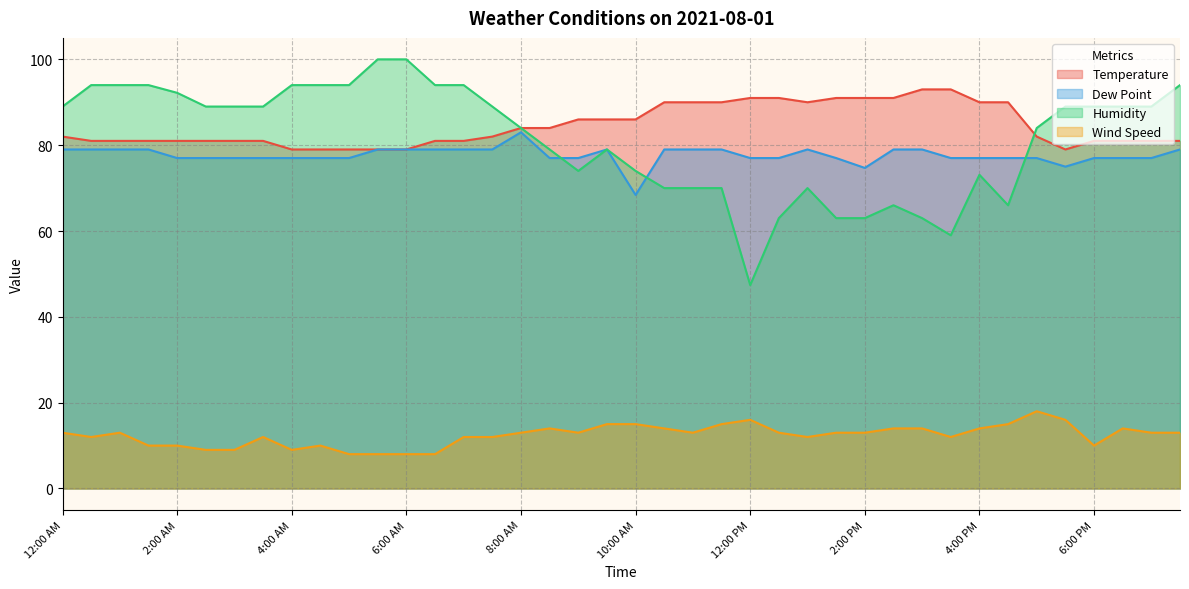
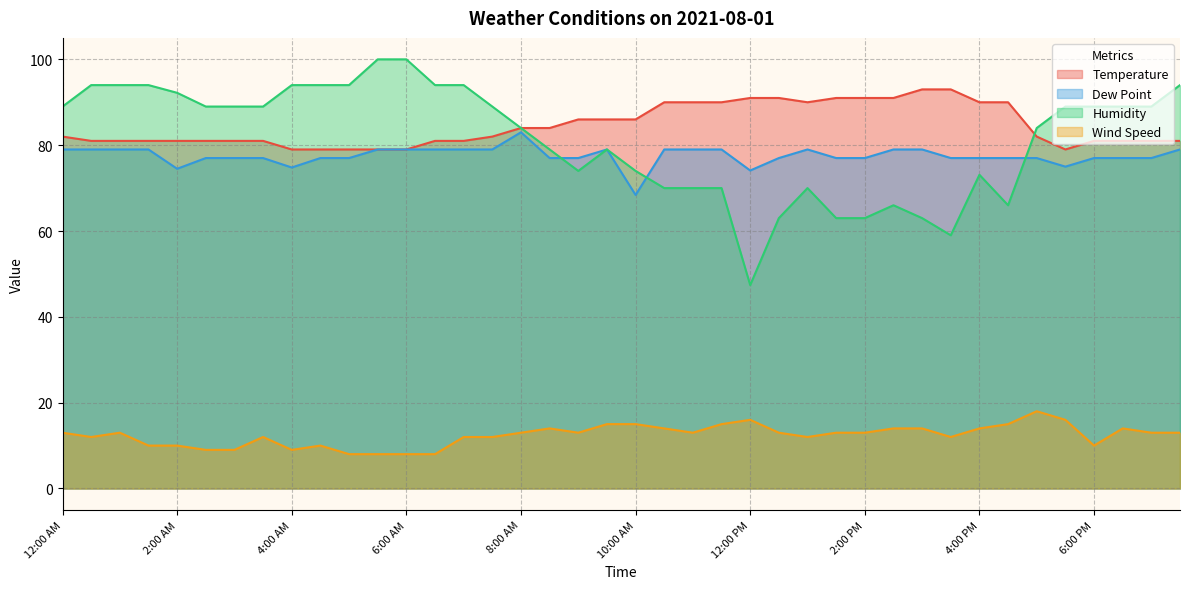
  {
    "Dew Point": {
      "12:00 AM": 79,
-     "2:00 AM": 77,
-     "4:00 AM": 77,
+     "2:00 AM": 75,
+     "4:00 AM": 75,
      "8:00 AM": 83,
      "10:00 AM": 68,
-     "12:00 PM": 77,
-     "2:00 PM": 75,
+     "12:00 PM": 74,
+     "2:00 PM": 77,
      "4:00 PM": 77,
      "6:00 PM": 77
    },
    "Humidity": {
      "12:00 AM": 89,
      "2:00 AM": 92,
      "4:00 AM": 94,
      "6:00 AM": 100,
      "10:00 AM": 74,
      "12:00 PM": 47,
      "2:00 PM": 63,
      "4:00 PM": 73
    }
  }
